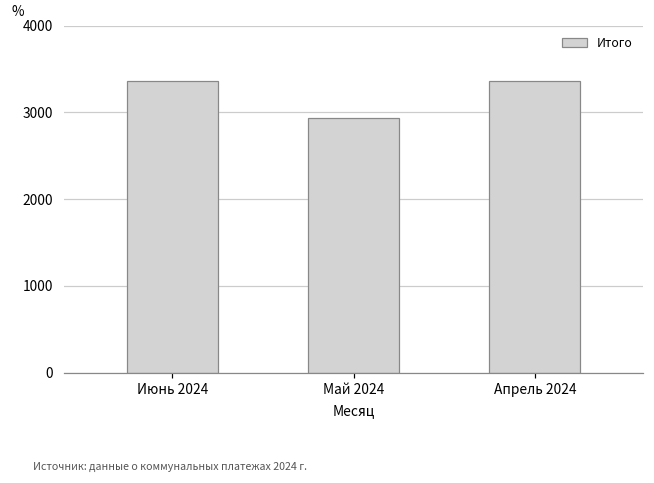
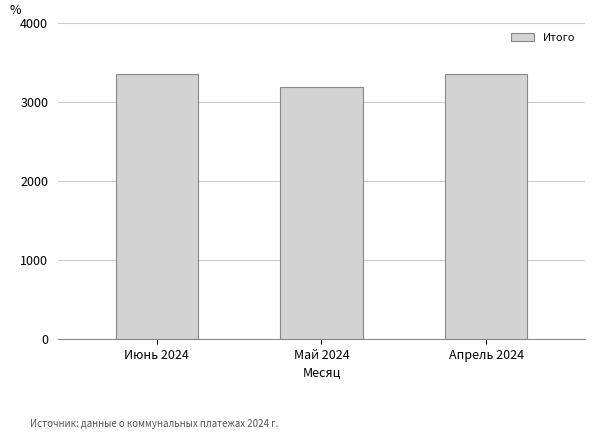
  {
    "Июнь 2024": 3400,
-   "Май 2024": 2900,
+   "Май 2024": 3200,
    "Апрель 2024": 3400
  }
